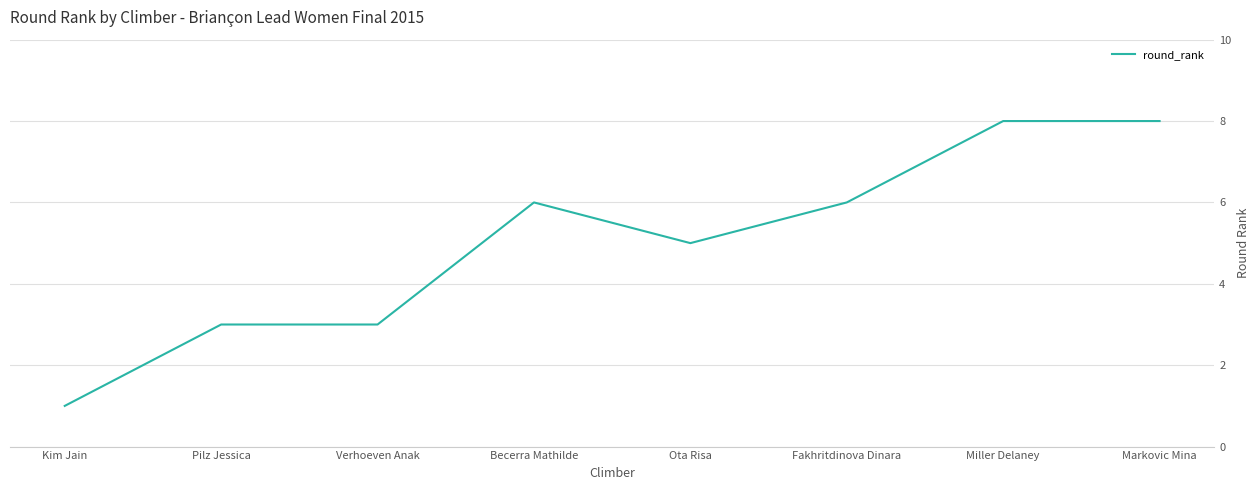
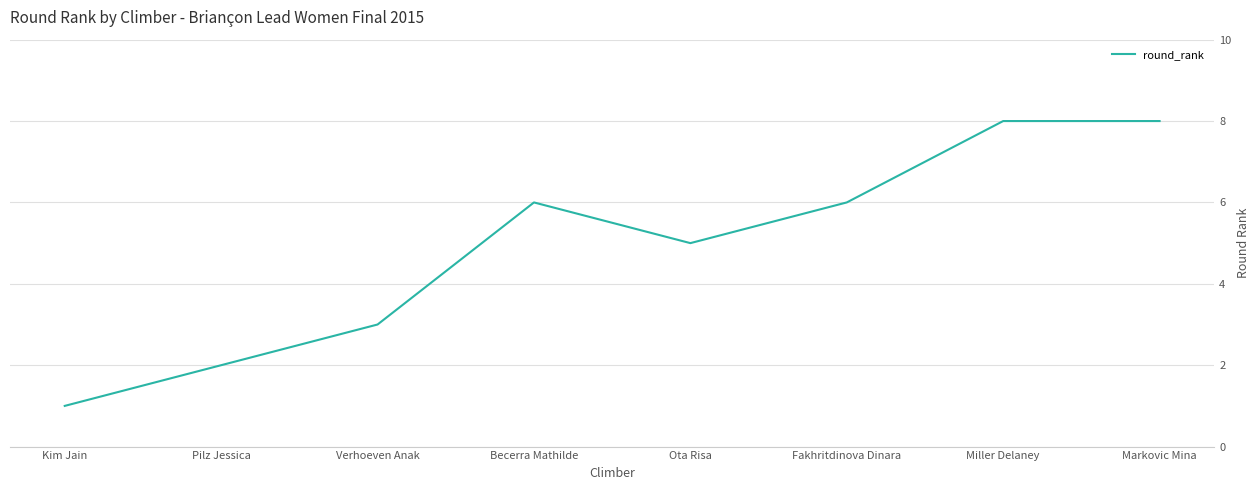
  {
    "Kim Jain": 1,
-   "Pilz Jessica": 3,
+   "Pilz Jessica": 2,
    "Verhoeven Anak": 3,
    "Becerra Mathilde": 6,
    "Ota Risa": 5,
    "Fakhritdinova Dinara": 6,
    "Miller Delaney": 8,
    "Markovic Mina": 8
  }
